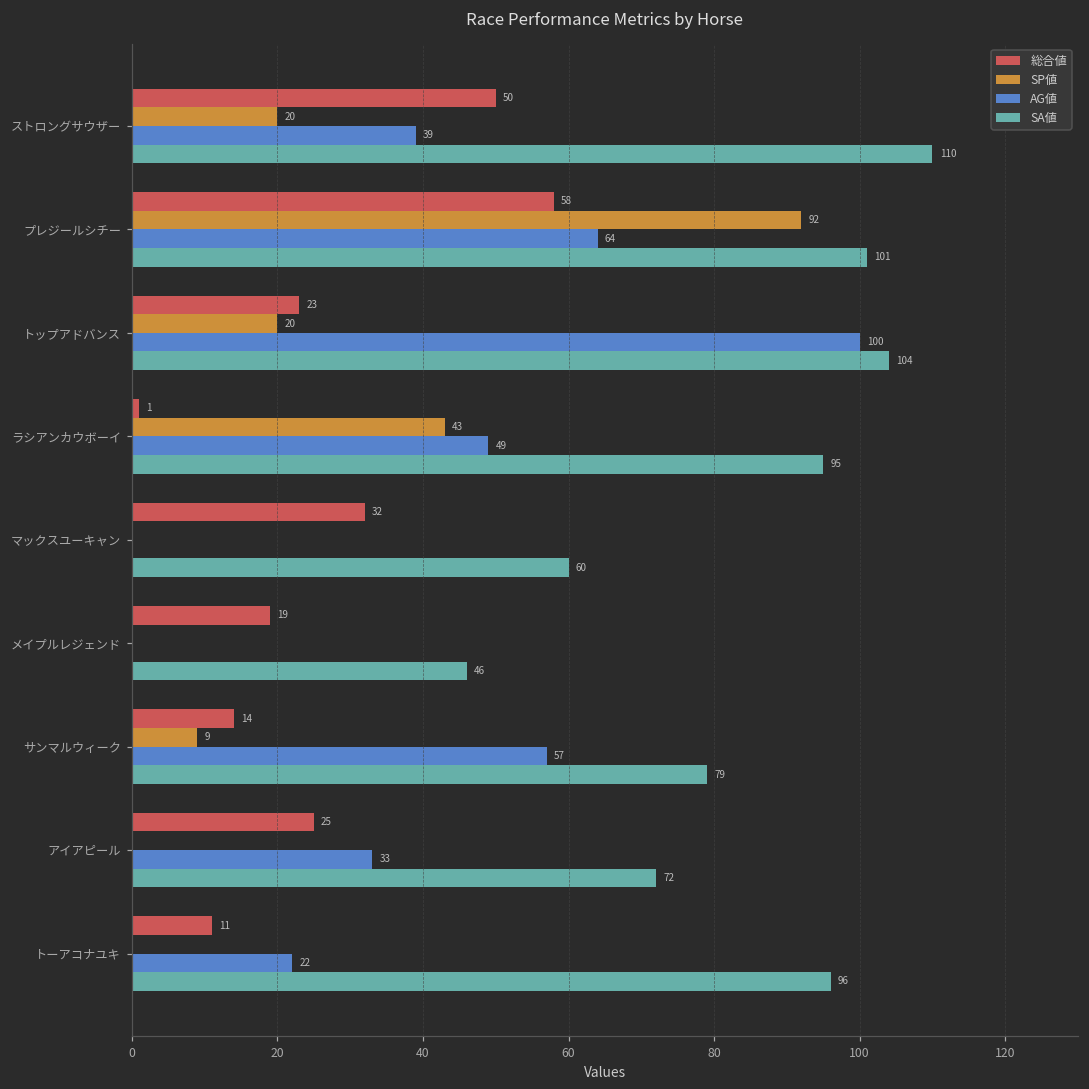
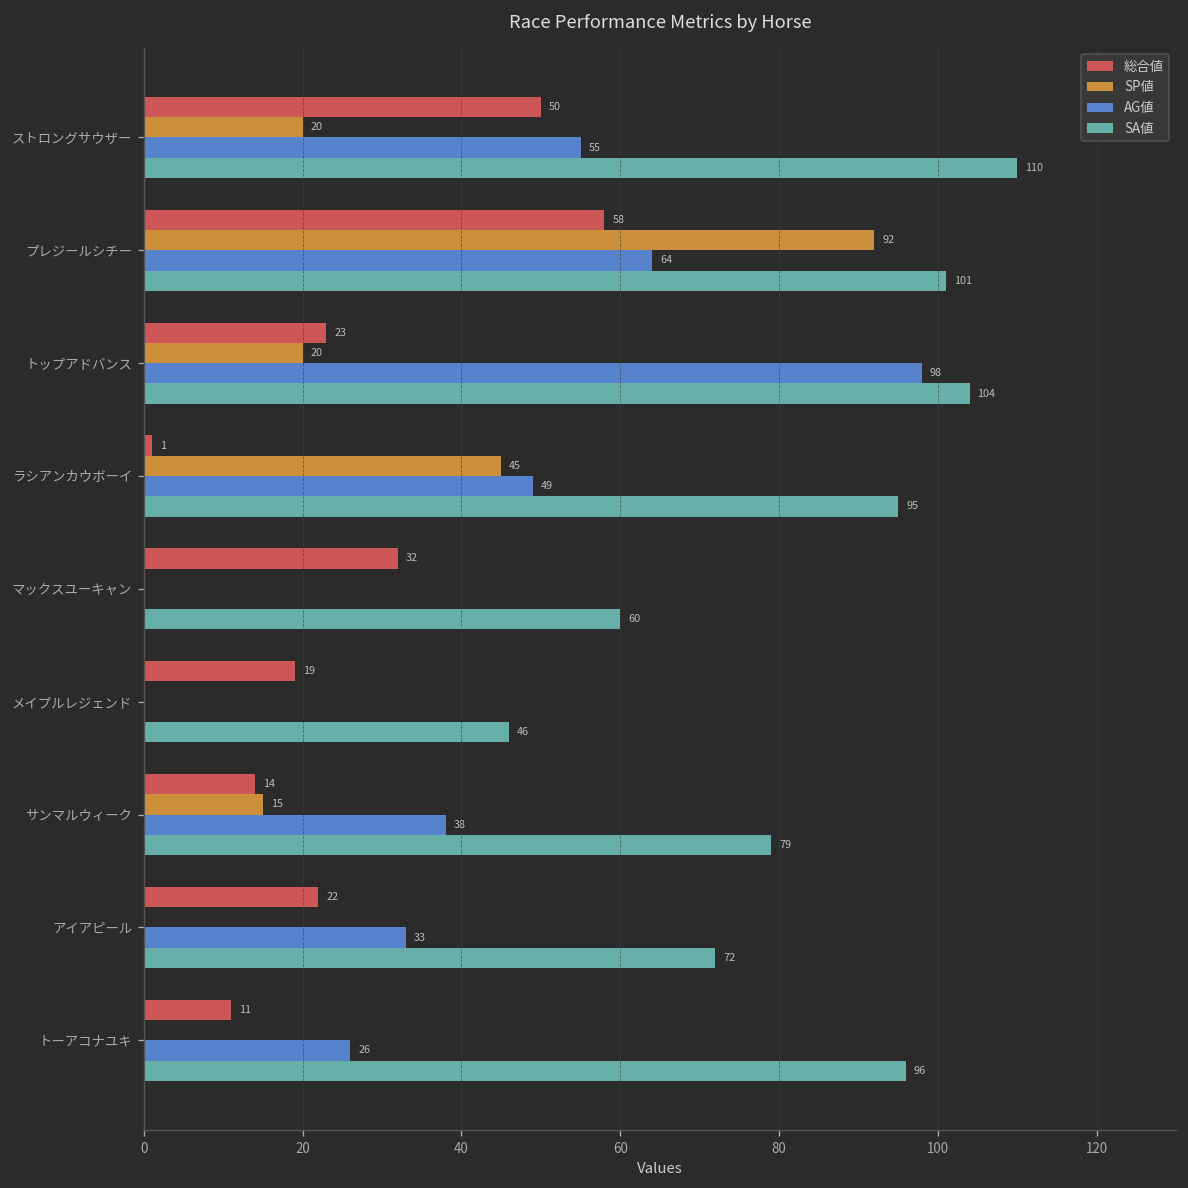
  {
    "総合値": {
      "ストロングサウザー": 50,
      "プレジールシチー": 58,
      "トップアドバンス": 23,
      "ラシアンカウボーイ": 1,
      "マックスユーキャン": 32,
      "メイプルレジェンド": 19,
      "サンマルウィーク": 14,
-     "アイアピール": 25,
+     "アイアピール": 22,
      "トーアコナユキ": 11
    },
    "SP値": {
      "ストロングサウザー": 20,
      "プレジールシチー": 92,
      "トップアドバンス": 20,
-     "ラシアンカウボーイ": 43,
-     "サンマルウィーク": 9
+     "ラシアンカウボーイ": 45,
+     "サンマルウィーク": 15
    },
    "AG値": {
-     "ストロングサウザー": 39,
+     "ストロングサウザー": 55,
      "プレジールシチー": 64,
-     "トップアドバンス": 100,
+     "トップアドバンス": 98,
      "ラシアンカウボーイ": 49,
-     "サンマルウィーク": 57,
+     "サンマルウィーク": 38,
      "アイアピール": 33,
-     "トーアコナユキ": 22
+     "トーアコナユキ": 26
    },
    "SA値": {
      "ストロングサウザー": 110,
      "プレジールシチー": 101,
      "トップアドバンス": 104,
      "ラシアンカウボーイ": 95,
      "マックスユーキャン": 60,
      "メイプルレジェンド": 46,
      "サンマルウィーク": 79,
      "アイアピール": 72,
      "トーアコナユキ": 96
    }
  }
